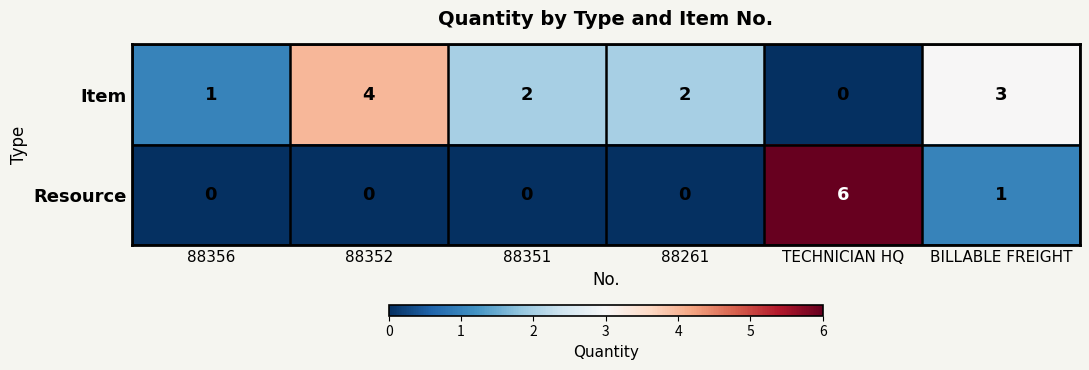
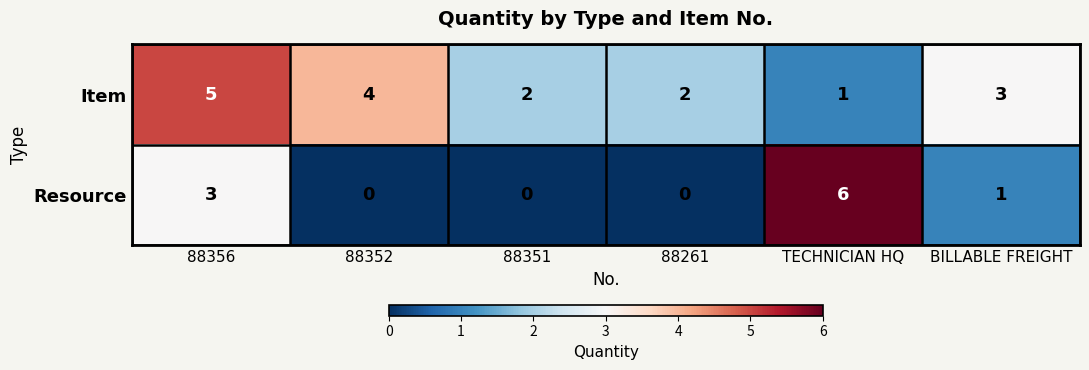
  {
    "Item": {
-     "88356": 1,
+     "88356": 5,
      "88352": 4,
      "88351": 2,
      "88261": 2,
-     "TECHNICIAN HQ": 0,
+     "TECHNICIAN HQ": 1,
      "BILLABLE FREIGHT": 3
    },
    "Resource": {
-     "88356": 0,
+     "88356": 3,
      "88352": 0,
      "88351": 0,
      "88261": 0,
      "TECHNICIAN HQ": 6,
      "BILLABLE FREIGHT": 1
    }
  }
